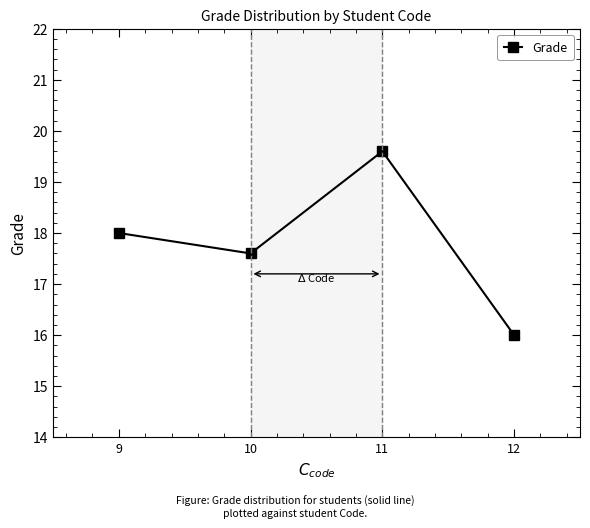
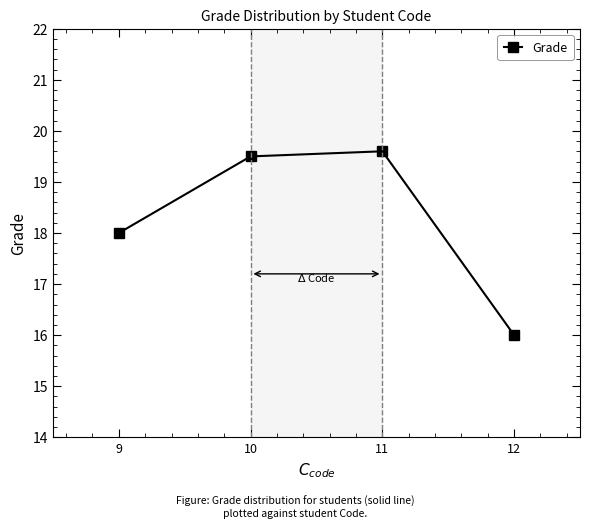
  {
    "9": 18.0,
-   "10": 17.6,
+   "10": 19.5,
    "11": 19.6,
    "12": 16.0
  }
